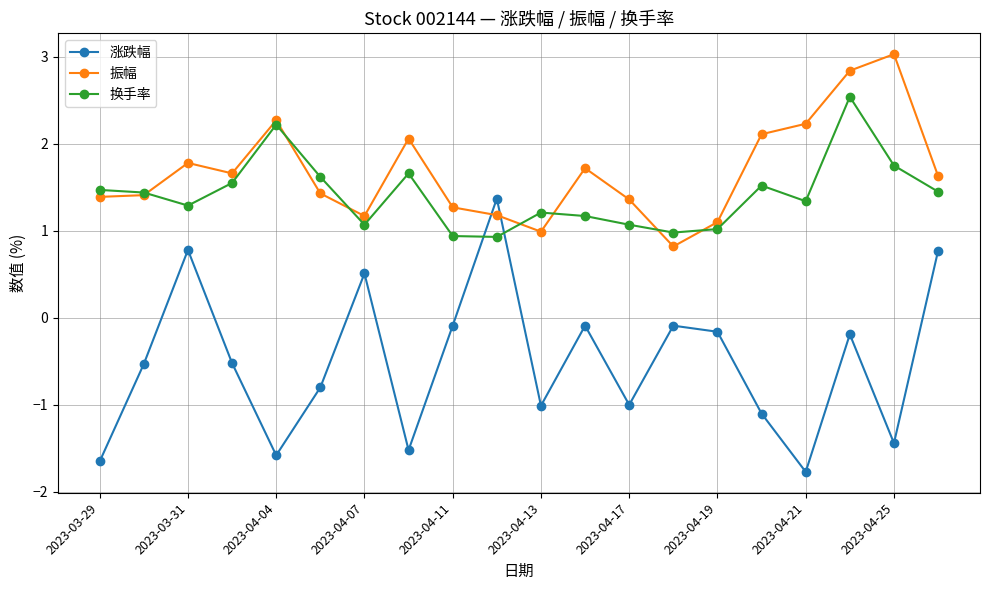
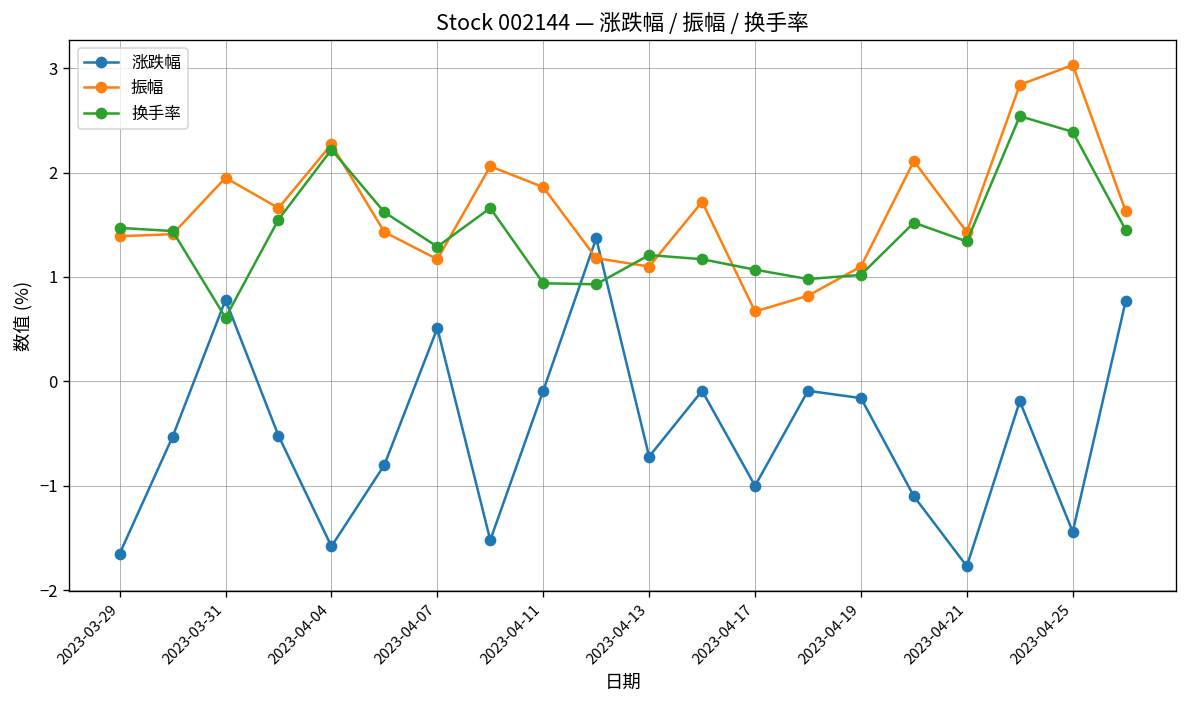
  {
    "涨跌幅": {
      "2023-03-29": -1.7,
      "2023-03-31": 0.8,
      "2023-04-04": -1.6,
      "2023-04-07": 0.5,
      "2023-04-11": -0.1,
-     "2023-04-13": -1.0,
+     "2023-04-13": -0.7,
      "2023-04-17": -1.0,
      "2023-04-19": -0.2,
      "2023-04-21": -1.8,
      "2023-04-25": -1.4
    },
    "振幅": {
      "2023-03-29": 1.4,
-     "2023-03-31": 1.8,
+     "2023-03-31": 2.0,
      "2023-04-04": 2.3,
      "2023-04-07": 1.2,
-     "2023-04-11": 1.3,
-     "2023-04-13": 1.0,
-     "2023-04-17": 1.4,
+     "2023-04-11": 1.9,
+     "2023-04-13": 1.1,
+     "2023-04-17": 0.7,
      "2023-04-19": 1.1,
-     "2023-04-21": 2.2,
+     "2023-04-21": 1.4,
      "2023-04-25": 3.0
    },
    "换手率": {
      "2023-03-29": 1.5,
-     "2023-03-31": 1.3,
+     "2023-03-31": 0.6,
      "2023-04-04": 2.2,
-     "2023-04-07": 1.1,
+     "2023-04-07": 1.3,
      "2023-04-11": 0.9,
      "2023-04-13": 1.2,
      "2023-04-17": 1.1,
      "2023-04-19": 1.0,
      "2023-04-21": 1.3,
-     "2023-04-25": 1.8
+     "2023-04-25": 2.4
    }
  }
